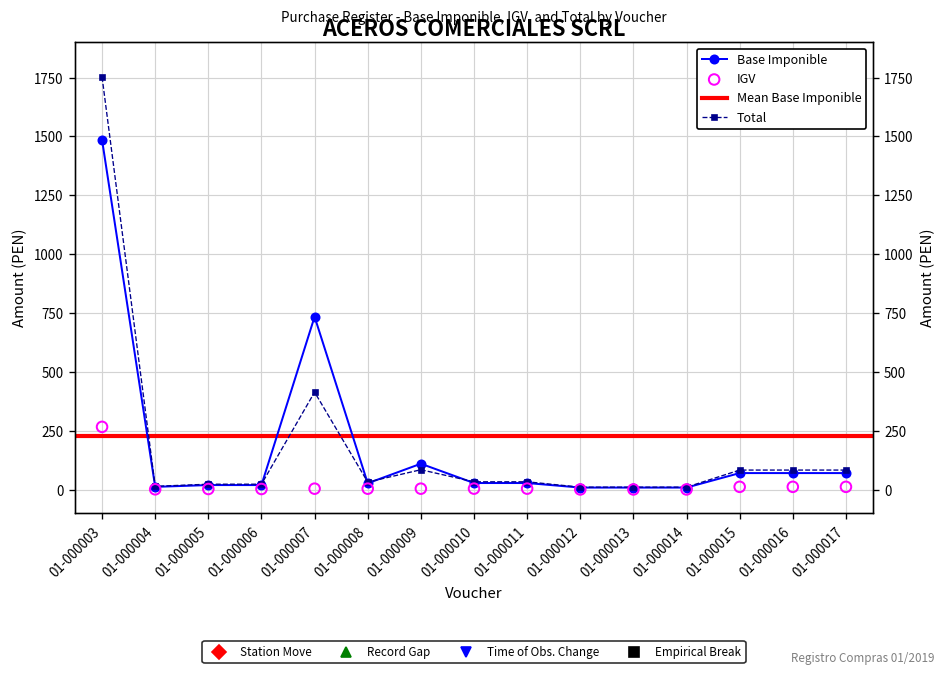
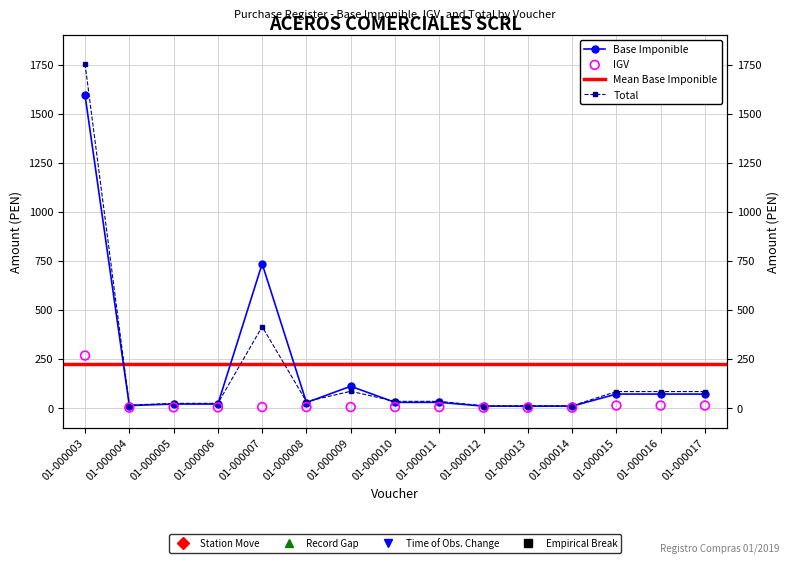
  {
    "Base Imponible": {
-     "01-000003": 1490,
+     "01-000003": 1590,
      "01-000007": 730,
      "01-000009": 110
    },
    "Total": {
      "01-000003": 1750,
      "01-000007": 410,
      "01-000009": 90
    }
  }
